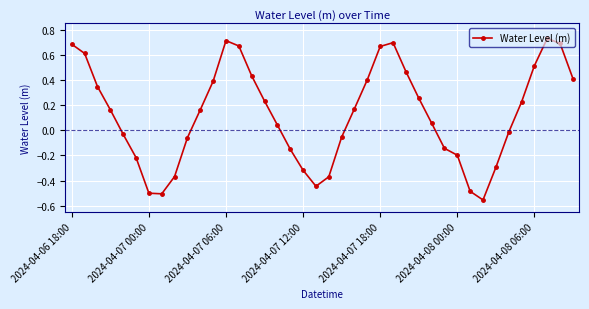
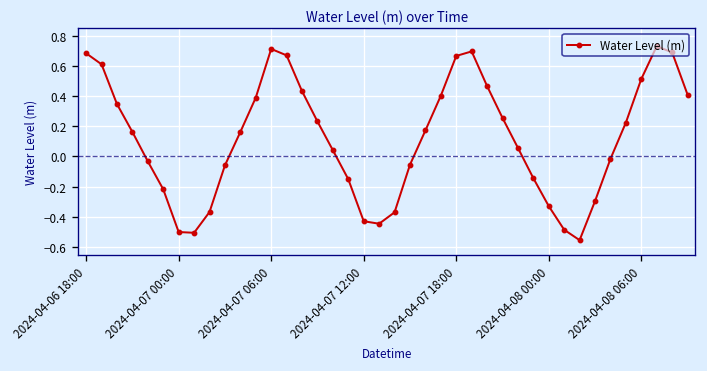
  {
    "2024-04-06 18:00": 0.68,
    "2024-04-07 00:00": -0.50,
    "2024-04-07 06:00": 0.71,
-   "2024-04-07 12:00": -0.32,
+   "2024-04-07 12:00": -0.43,
    "2024-04-07 18:00": 0.67,
-   "2024-04-08 00:00": -0.20,
+   "2024-04-08 00:00": -0.33,
    "2024-04-08 06:00": 0.51
  }
